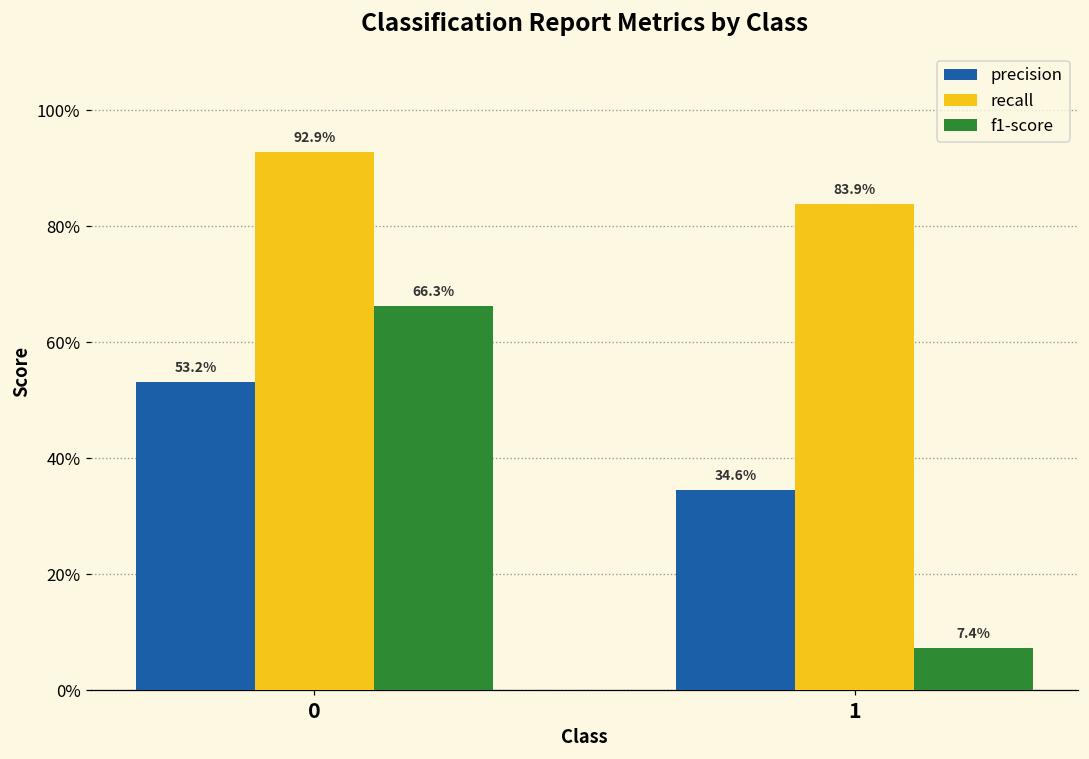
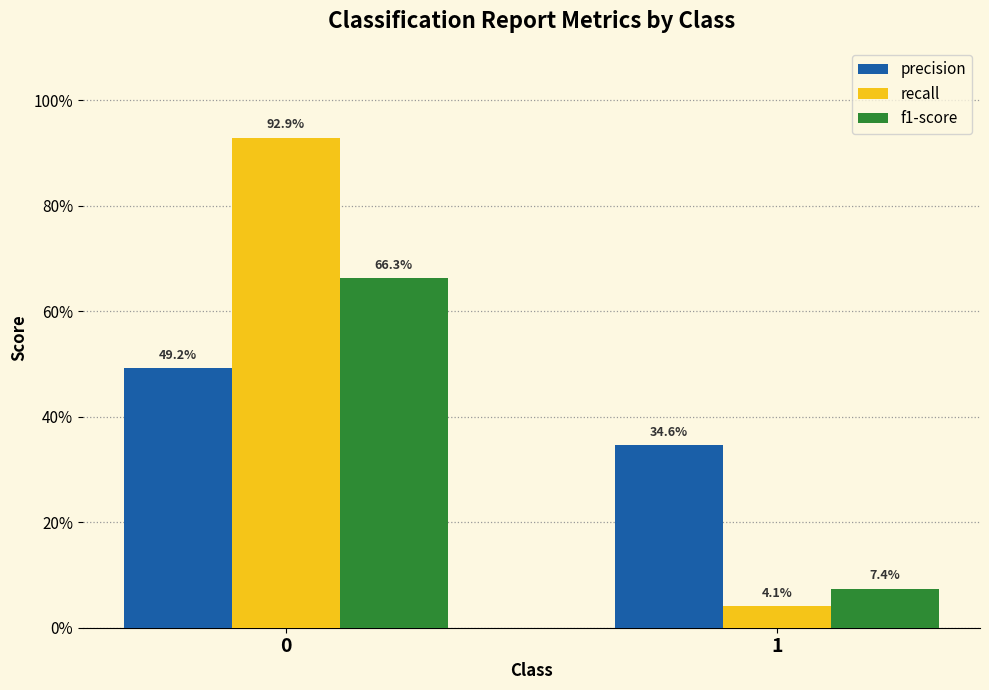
  {
    "precision": {
-     "0": "53.2%",
+     "0": "49.2%",
      "1": "34.6%"
    },
    "recall": {
      "0": "92.9%",
-     "1": "83.9%"
+     "1": "4.1%"
    },
    "f1-score": {
      "0": "66.3%",
      "1": "7.4%"
    }
  }
